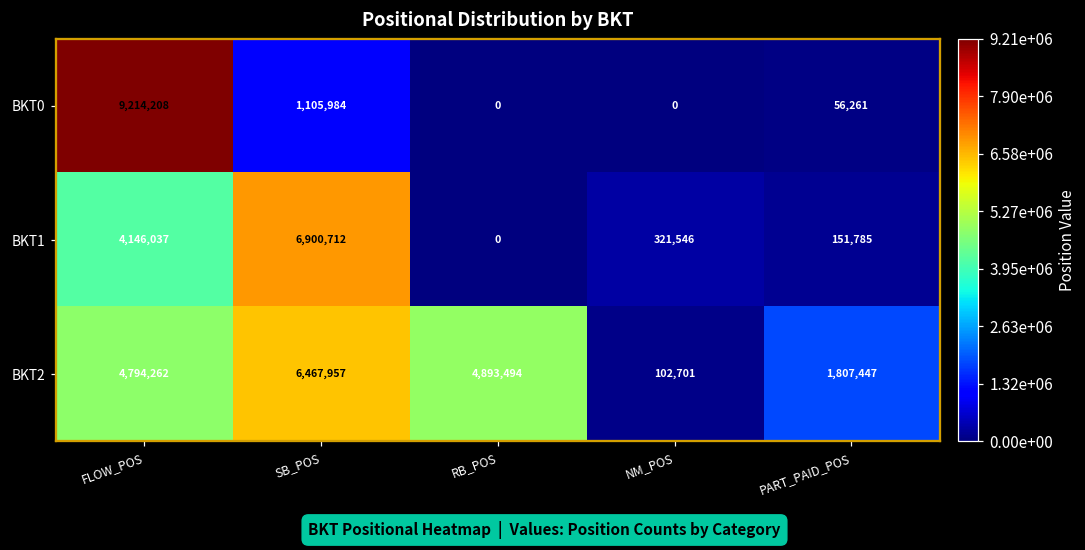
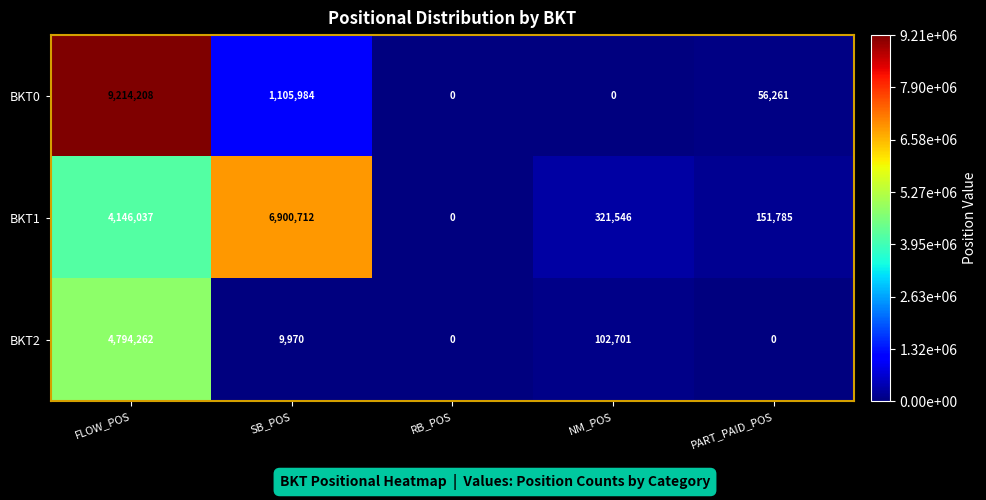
  {
    "BKT0": {
      "FLOW_POS": "9,214,208",
      "SB_POS": "1,105,984",
      "RB_POS": "0",
      "NM_POS": "0",
      "PART_PAID_POS": "56,261"
    },
    "BKT1": {
      "FLOW_POS": "4,146,037",
      "SB_POS": "6,900,712",
      "RB_POS": "0",
      "NM_POS": "321,546",
      "PART_PAID_POS": "151,785"
    },
    "BKT2": {
      "FLOW_POS": "4,794,262",
-     "SB_POS": "6,467,957",
-     "RB_POS": "4,893,494",
+     "SB_POS": "9,970",
+     "RB_POS": "0",
      "NM_POS": "102,701",
-     "PART_PAID_POS": "1,807,447"
+     "PART_PAID_POS": "0"
    }
  }
